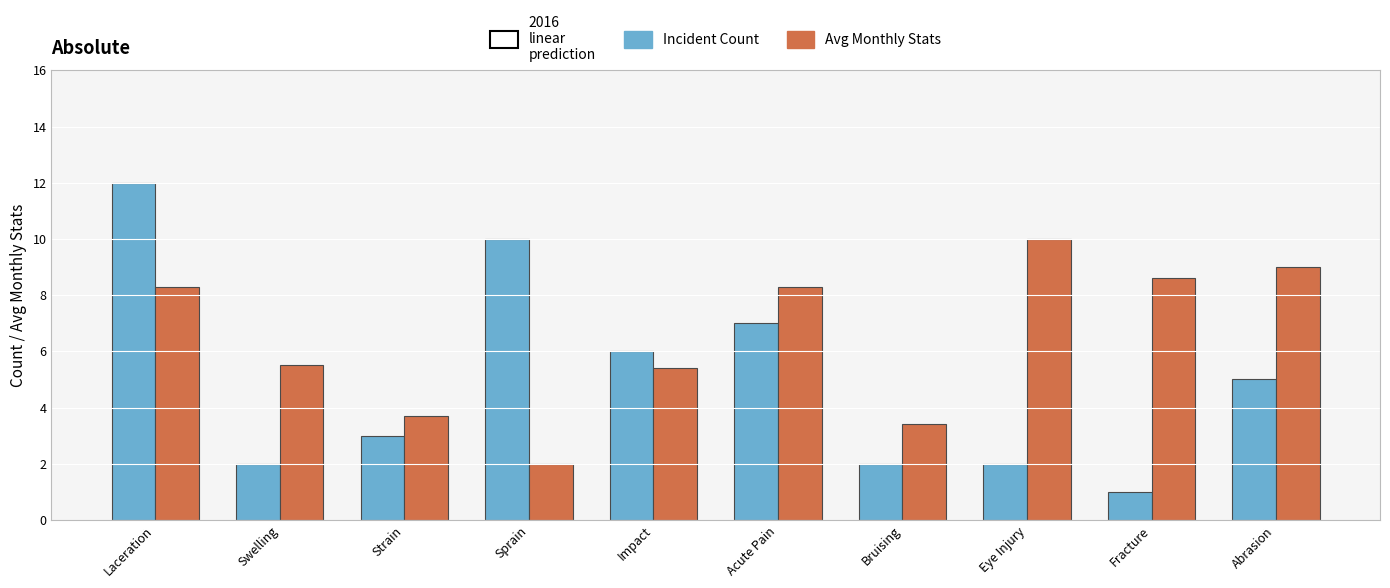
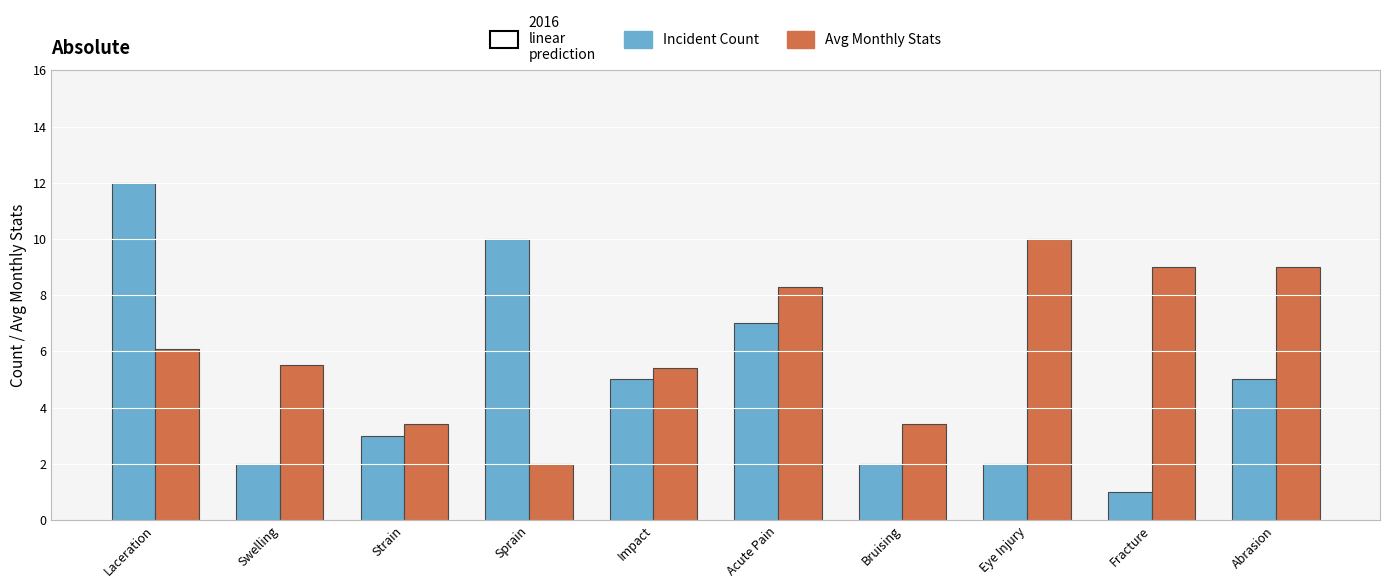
  {
    "Incident Count": {
      "Laceration": 12,
      "Swelling": 2,
      "Strain": 3,
      "Sprain": 10,
-     "Impact": 6,
+     "Impact": 5,
      "Acute Pain": 7,
      "Bruising": 2,
      "Eye Injury": 2,
      "Fracture": 1,
      "Abrasion": 5
    },
    "Avg Monthly Stats": {
-     "Laceration": 8.3,
+     "Laceration": 6.1,
      "Swelling": 5.5,
-     "Strain": 3.7,
+     "Strain": 3.4,
      "Sprain": 2.0,
      "Impact": 5.4,
      "Acute Pain": 8.3,
      "Bruising": 3.4,
      "Eye Injury": 10.0,
-     "Fracture": 8.6,
+     "Fracture": 9.0,
      "Abrasion": 9.0
    }
  }
